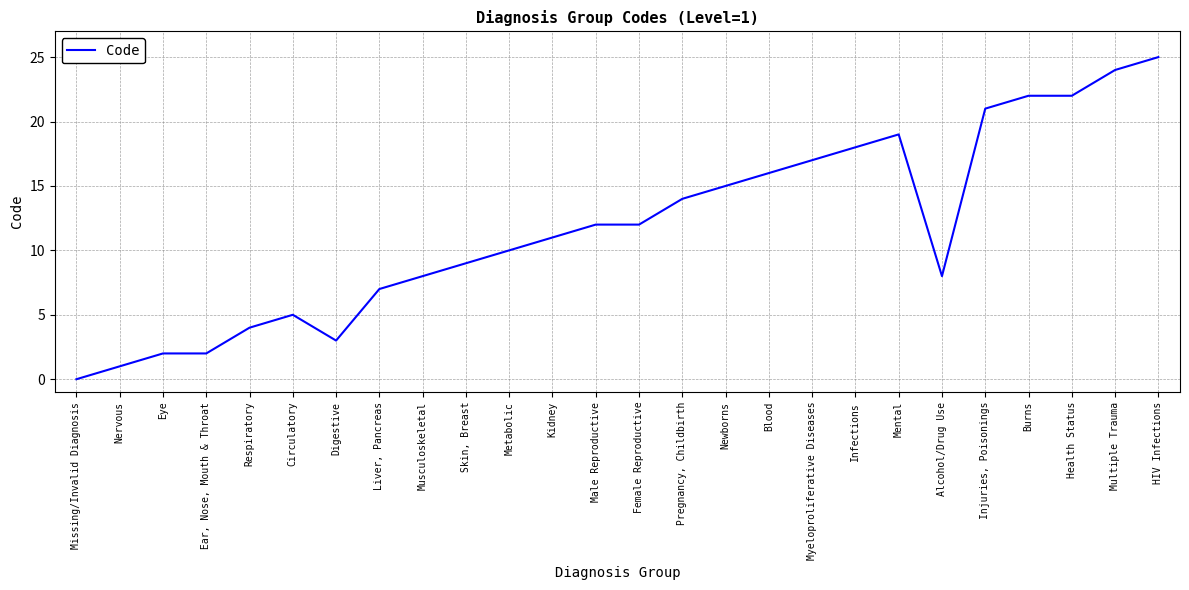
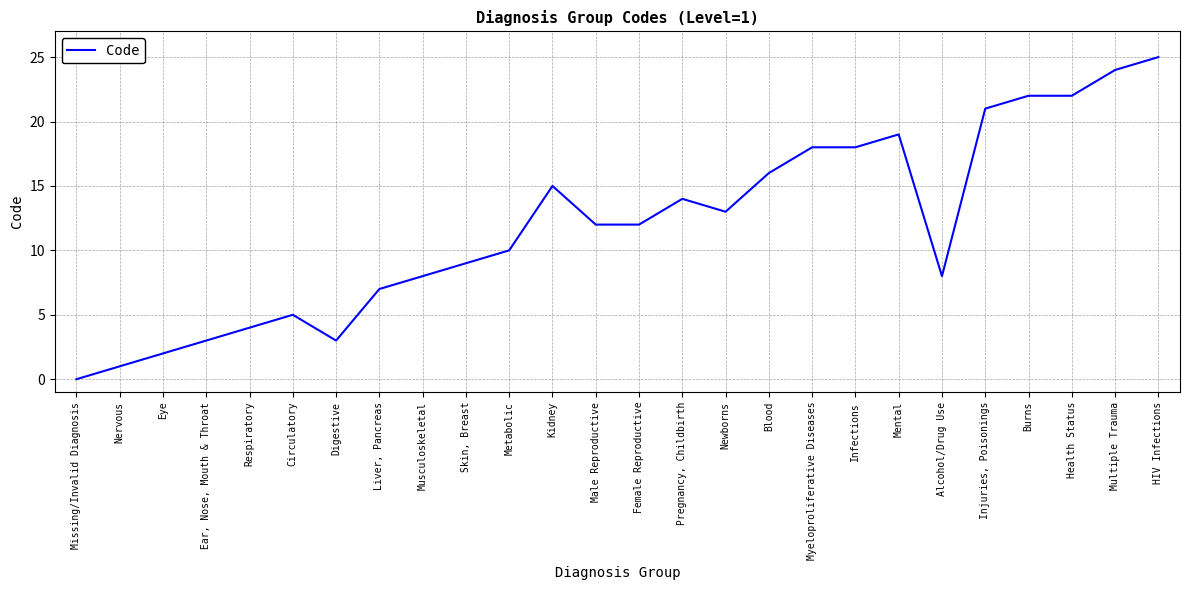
  {
    "Missing/Invalid Diagnosis": 0,
    "Nervous": 1,
    "Eye": 2,
-   "Ear, Nose, Mouth & Throat": 2,
+   "Ear, Nose, Mouth & Throat": 3,
    "Respiratory": 4,
    "Circulatory": 5,
    "Digestive": 3,
    "Liver, Pancreas": 7,
    "Musculoskeletal": 8,
    "Skin, Breast": 9,
    "Metabolic": 10,
-   "Kidney": 11,
+   "Kidney": 15,
    "Male Reproductive": 12,
    "Female Reproductive": 12,
    "Pregnancy, Childbirth": 14,
-   "Newborns": 15,
+   "Newborns": 13,
    "Blood": 16,
-   "Myeloproliferative Diseases": 17,
+   "Myeloproliferative Diseases": 18,
    "Infections": 18,
    "Mental": 19,
    "Alcohol/Drug Use": 8,
    "Injuries, Poisonings": 21,
    "Burns": 22,
    "Health Status": 22,
    "Multiple Trauma": 24,
    "HIV Infections": 25
  }
